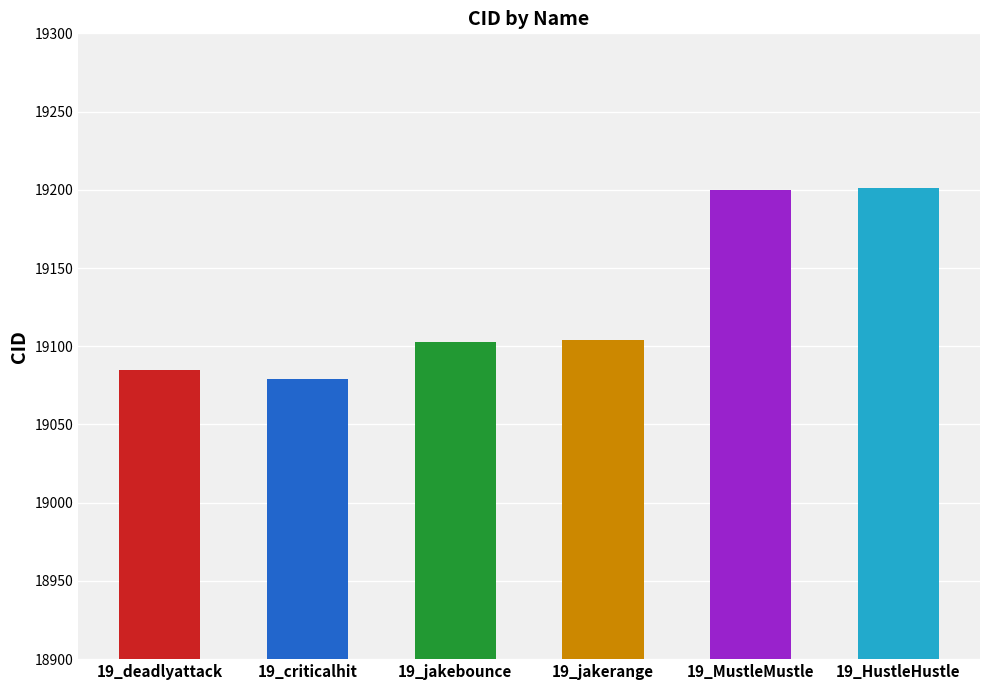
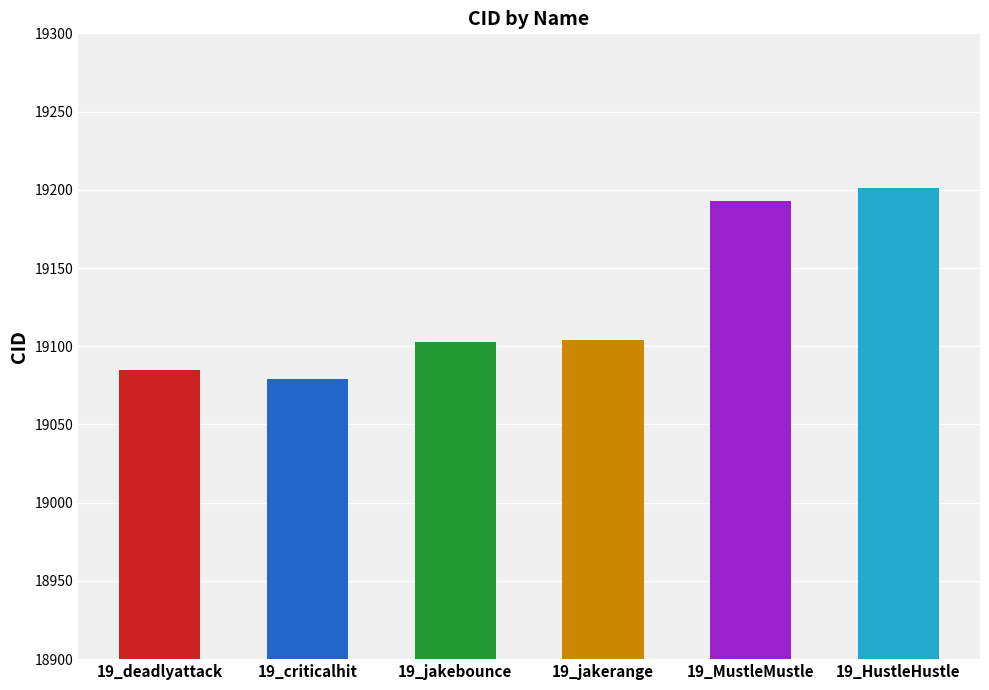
  {
    "19_deadlyattack": 19085,
    "19_criticalhit": 19079,
    "19_jakebounce": 19103,
    "19_jakerange": 19104,
-   "19_MustleMustle": 19200,
+   "19_MustleMustle": 19193,
    "19_HustleHustle": 19201
  }
